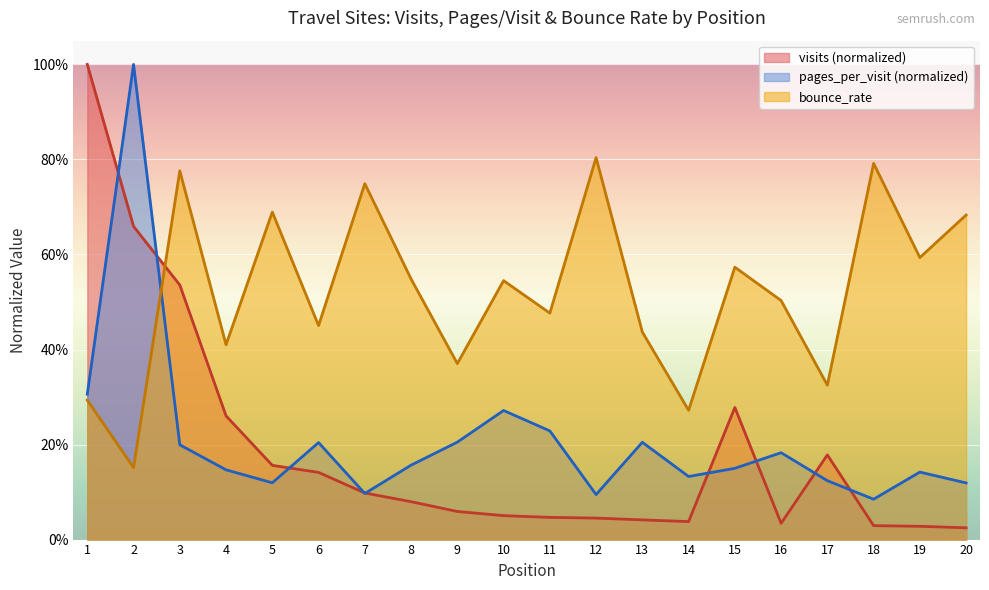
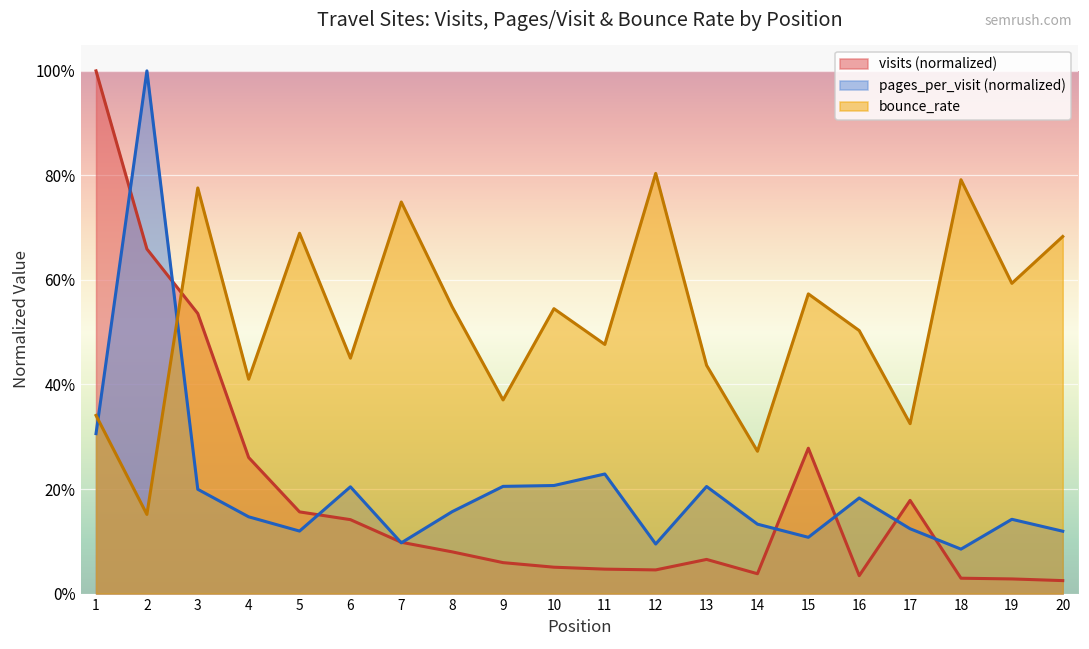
  {
    "visits (normalized)": {
      "1": "100%",
      "2": "66%",
      "3": "54%",
      "4": "26%",
      "5": "16%",
      "6": "14%",
      "8": "8%",
      "9": "6%",
      "10": "5%",
      "11": "5%",
      "12": "5%",
-     "13": "4%",
+     "13": "7%",
      "14": "4%",
      "15": "28%",
      "16": "3%",
      "17": "18%",
      "18": "3%",
      "19": "3%",
      "20": "2%"
    },
    "pages_per_visit (normalized)": {
      "1": "31%",
      "2": "100%",
      "3": "20%",
      "4": "15%",
      "5": "12%",
      "6": "20%",
      "8": "16%",
      "9": "21%",
-     "10": "27%",
+     "10": "21%",
      "11": "23%",
      "12": "9%",
      "13": "20%",
      "14": "13%",
-     "15": "15%",
+     "15": "11%",
      "16": "18%",
      "17": "12%",
      "18": "8%",
      "19": "14%",
      "20": "12%"
    },
    "bounce_rate": {
-     "1": "29%",
+     "1": "34%",
      "2": "15%",
      "3": "78%",
      "4": "41%",
      "5": "69%",
      "6": "45%",
      "7": "75%",
      "8": "55%",
      "9": "37%",
      "10": "55%",
      "11": "48%",
      "12": "80%",
      "13": "44%",
      "14": "27%",
      "15": "57%",
      "16": "50%",
      "17": "33%",
      "18": "79%",
      "19": "59%",
      "20": "68%"
    }
  }
